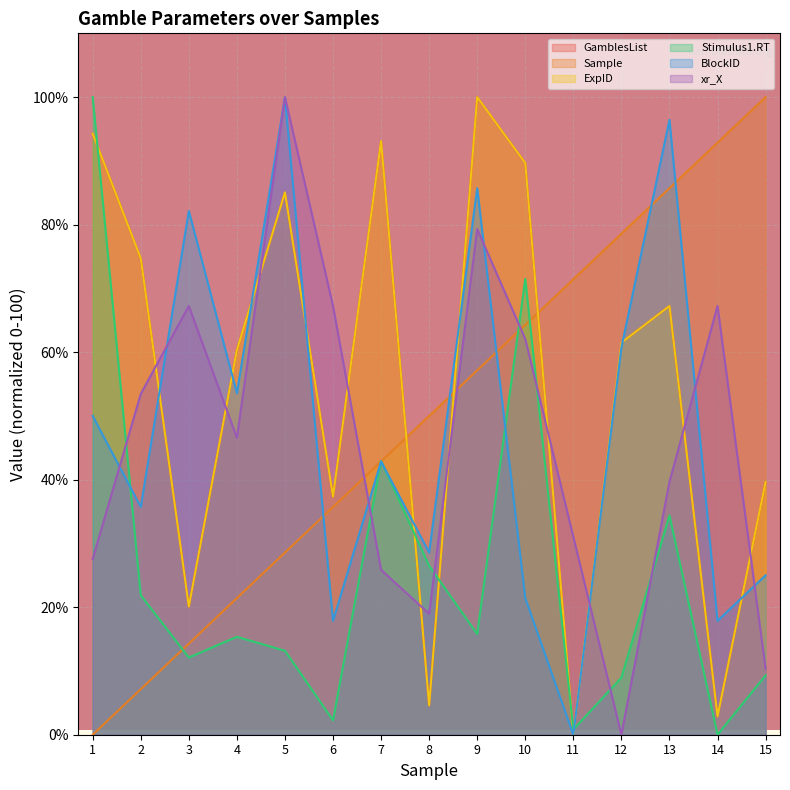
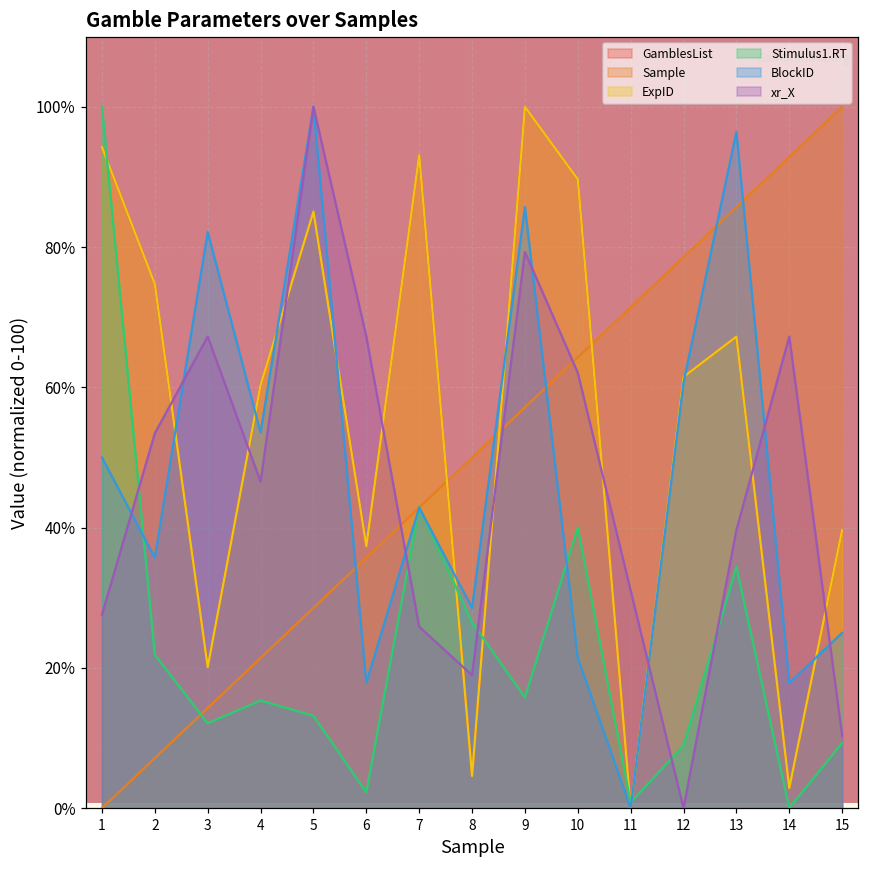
  {
    "Stimulus1.RT": {
      "1": "100%",
      "2": "22%",
      "3": "12%",
      "4": "15%",
      "5": "13%",
      "6": "2%",
      "8": "26%",
      "9": "16%",
-     "10": "71%",
+     "10": "40%",
      "11": "1%",
      "12": "9%",
      "13": "34%",
      "14": "0%",
      "15": "9%"
    },
    "BlockID": {
      "1": "50%",
      "2": "36%",
      "3": "82%",
      "4": "54%",
      "6": "18%",
      "8": "29%",
      "9": "86%",
      "10": "21%",
      "12": "61%",
      "13": "96%",
      "14": "18%",
      "15": "25%"
    },
    "xr_X": {
      "1": "28%",
      "2": "53%",
      "3": "67%",
      "4": "47%",
      "6": "67%",
      "7": "26%",
      "8": "19%",
      "9": "79%",
      "10": "62%",
      "11": "31%",
      "12": "0%",
      "13": "40%",
      "14": "67%",
      "15": "10%"
    }
  }
